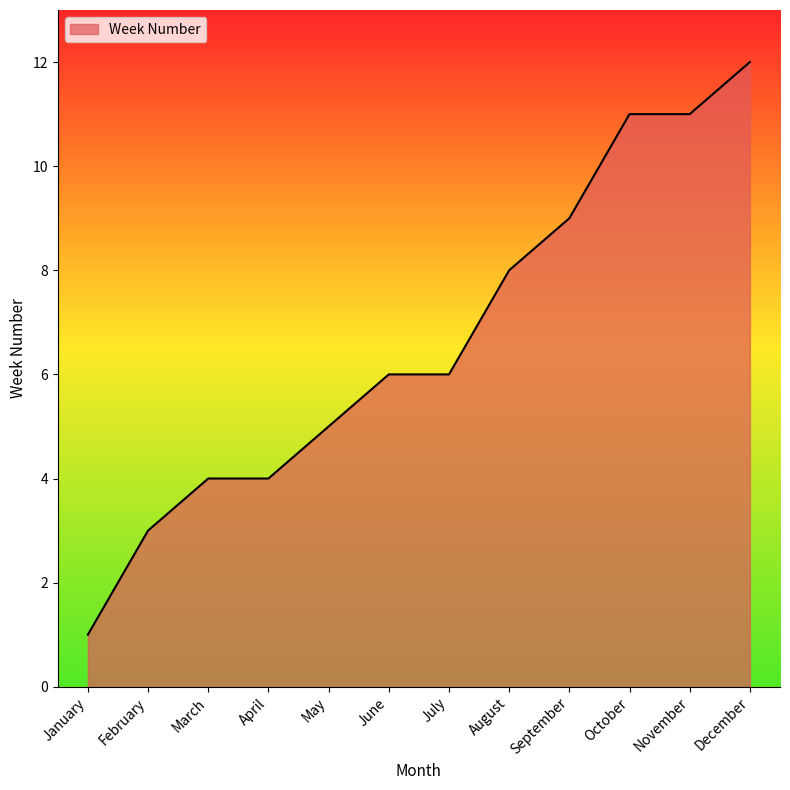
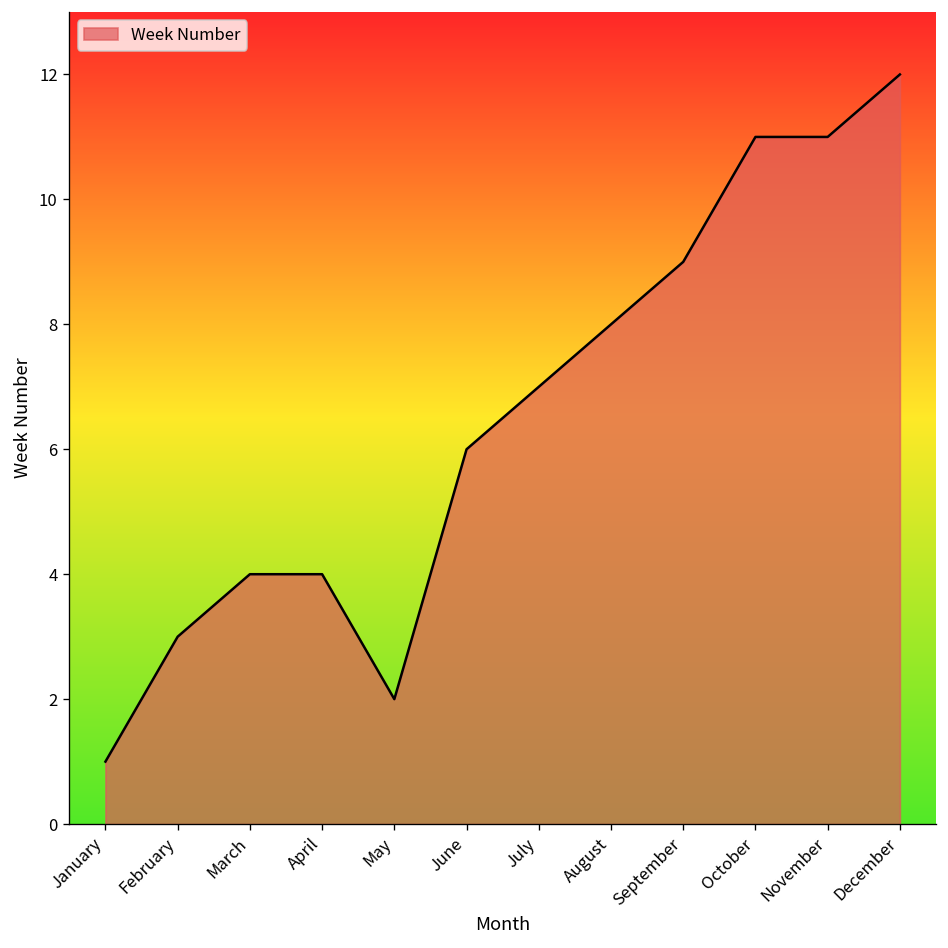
  {
    "January": 1,
    "February": 3,
    "March": 4,
    "April": 4,
-   "May": 5,
+   "May": 2,
    "June": 6,
-   "July": 6,
+   "July": 7,
    "August": 8,
    "September": 9,
    "October": 11,
    "November": 11,
    "December": 12
  }
